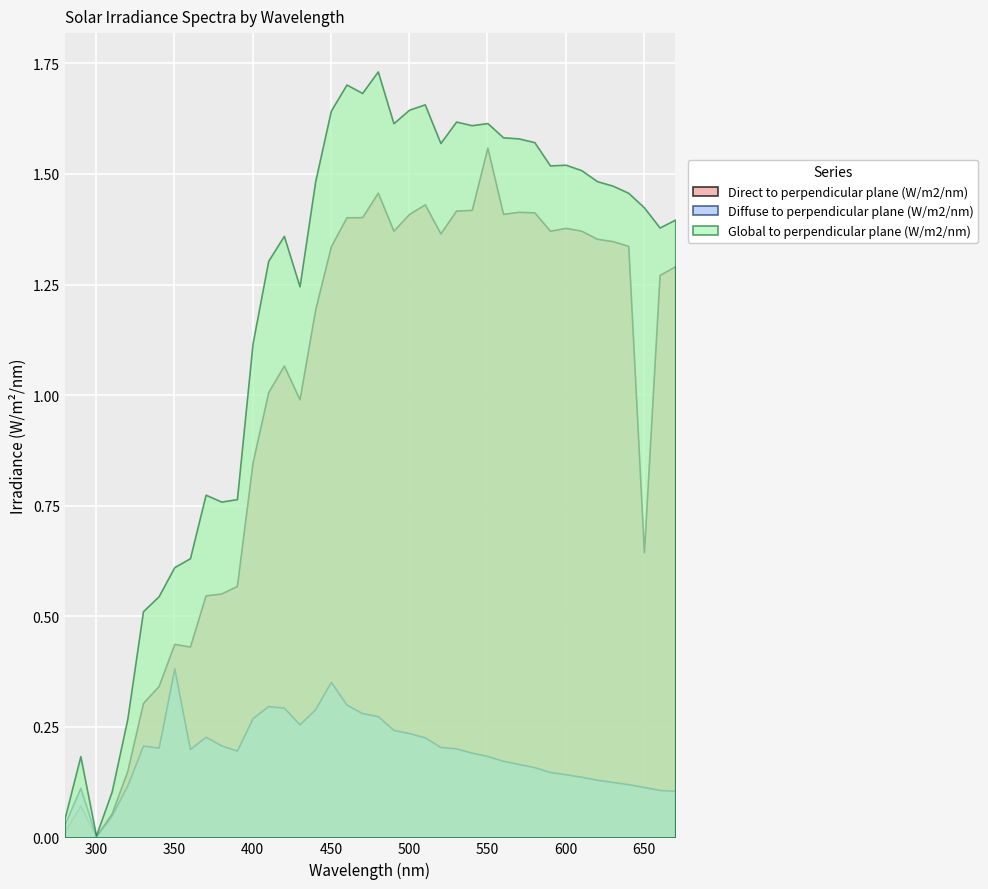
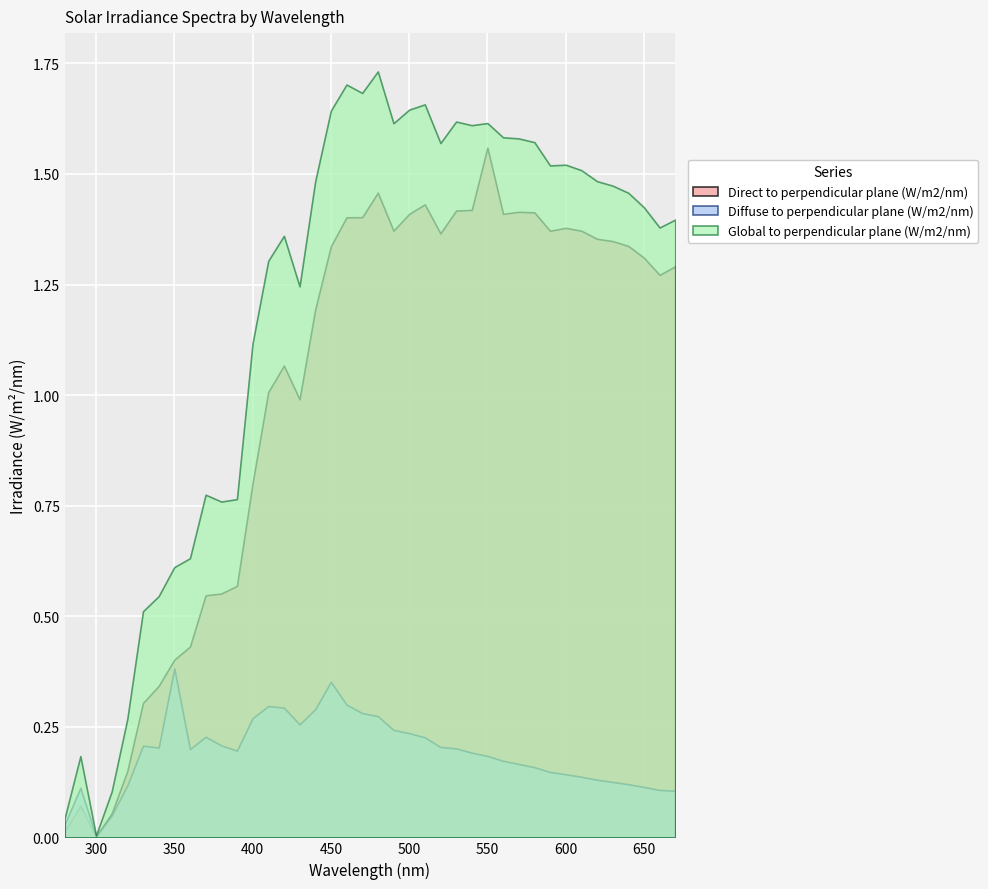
  {
    "Direct to perpendicular plane (W/m2/nm)": {
-     "350": 0.44,
-     "400": 0.85,
+     "350": 0.40,
+     "400": 0.80,
      "450": 1.34,
      "500": 1.41,
      "550": 1.56,
      "600": 1.38,
-     "650": 0.64
+     "650": 1.31
    },
    "Diffuse to perpendicular plane (W/m2/nm)": {
      "350": 0.38,
      "400": 0.27,
      "450": 0.35,
      "500": 0.24,
      "550": 0.18,
      "600": 0.14,
      "650": 0.11
    },
    "Global to perpendicular plane (W/m2/nm)": {
      "350": 0.61,
      "400": 1.12,
      "450": 1.64,
      "500": 1.65,
      "550": 1.62,
      "600": 1.52,
      "650": 1.42
    }
  }
